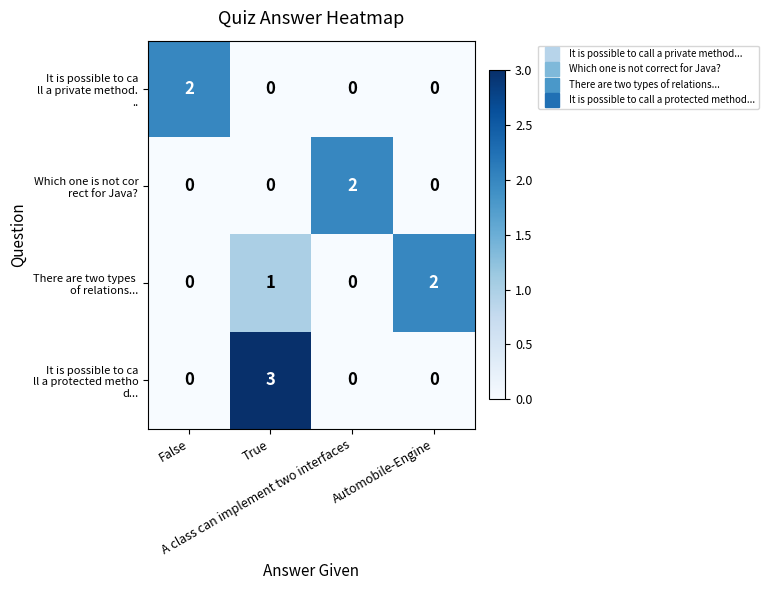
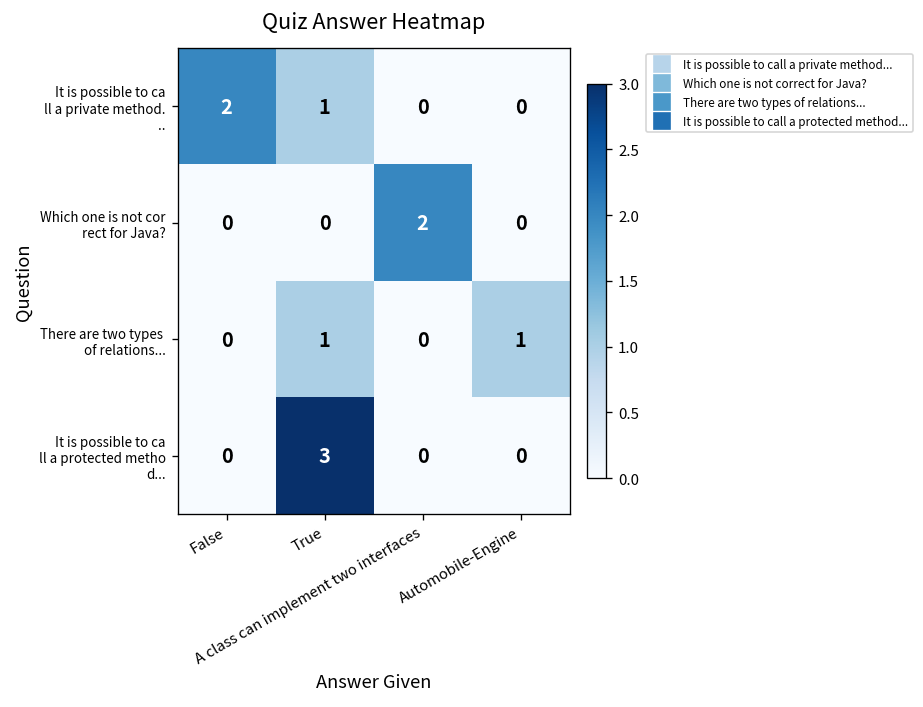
  {
    "It is possible to ca ll a private method. ..": {
      "False": 2,
-     "True": 0,
+     "True": 1,
      "A class can implement two interfaces": 0,
      "Automobile-Engine": 0
    },
    "Which one is not cor rect for Java?": {
      "False": 0,
      "True": 0,
      "A class can implement two interfaces": 2,
      "Automobile-Engine": 0
    },
    "There are two types of relations...": {
      "False": 0,
      "True": 1,
      "A class can implement two interfaces": 0,
-     "Automobile-Engine": 2
+     "Automobile-Engine": 1
    },
    "It is possible to ca ll a protected metho d...": {
      "False": 0,
      "True": 3,
      "A class can implement two interfaces": 0,
      "Automobile-Engine": 0
    }
  }
